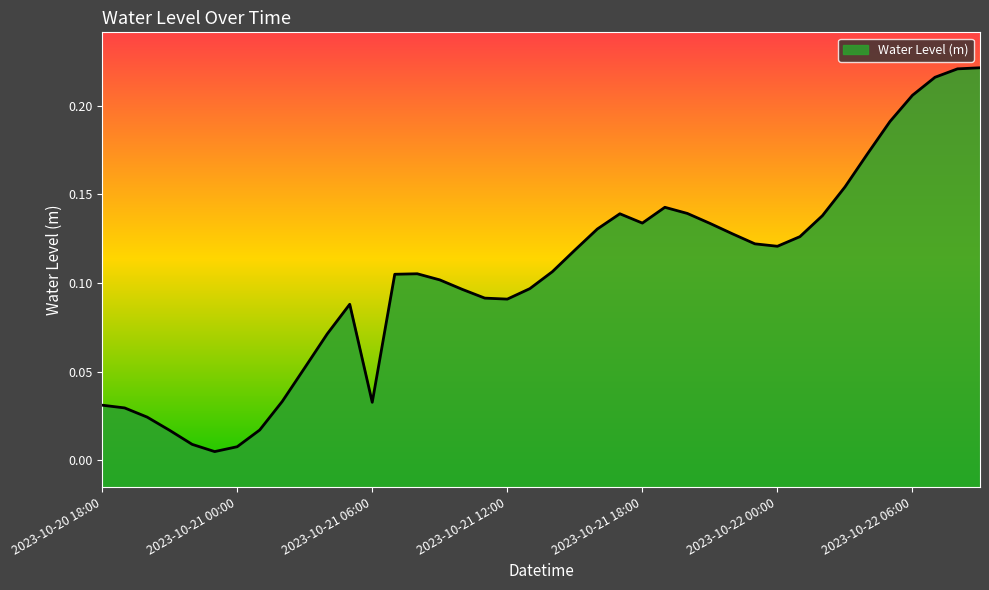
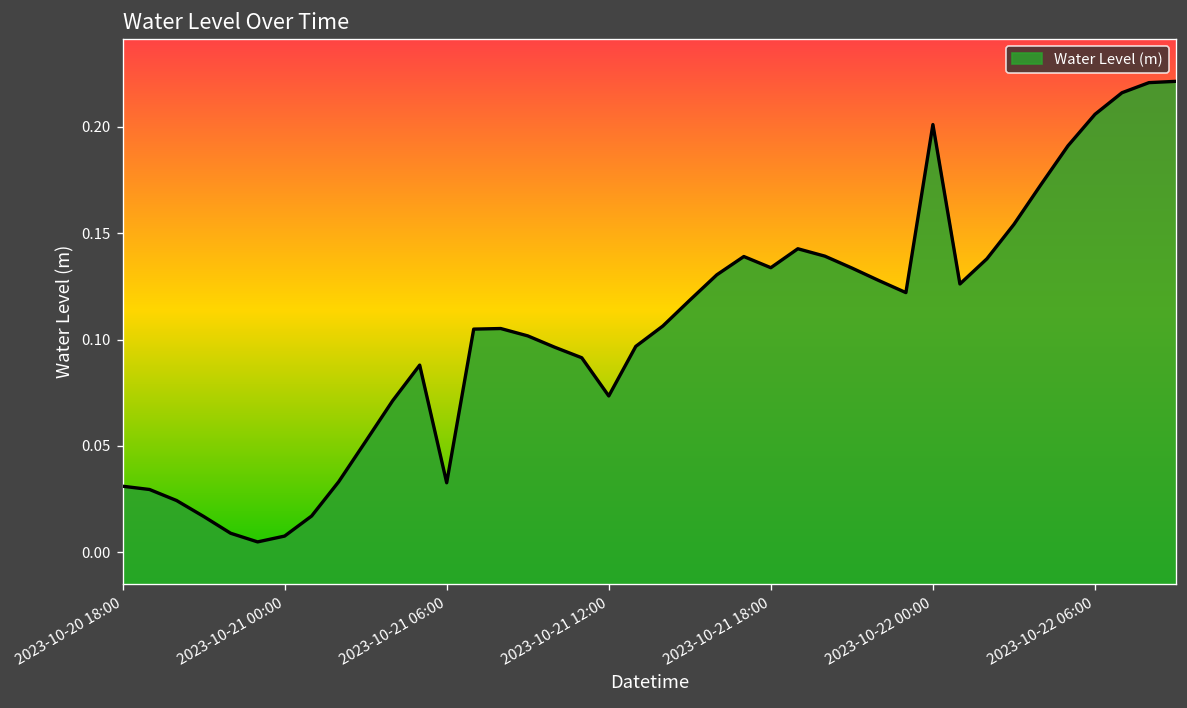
  {
    "2023-10-20 18:00": 0.031,
    "2023-10-21 00:00": 0.008,
    "2023-10-21 06:00": 0.033,
-   "2023-10-21 12:00": 0.091,
+   "2023-10-21 12:00": 0.074,
    "2023-10-21 18:00": 0.134,
-   "2023-10-22 00:00": 0.121,
+   "2023-10-22 00:00": 0.201,
    "2023-10-22 06:00": 0.206
  }
